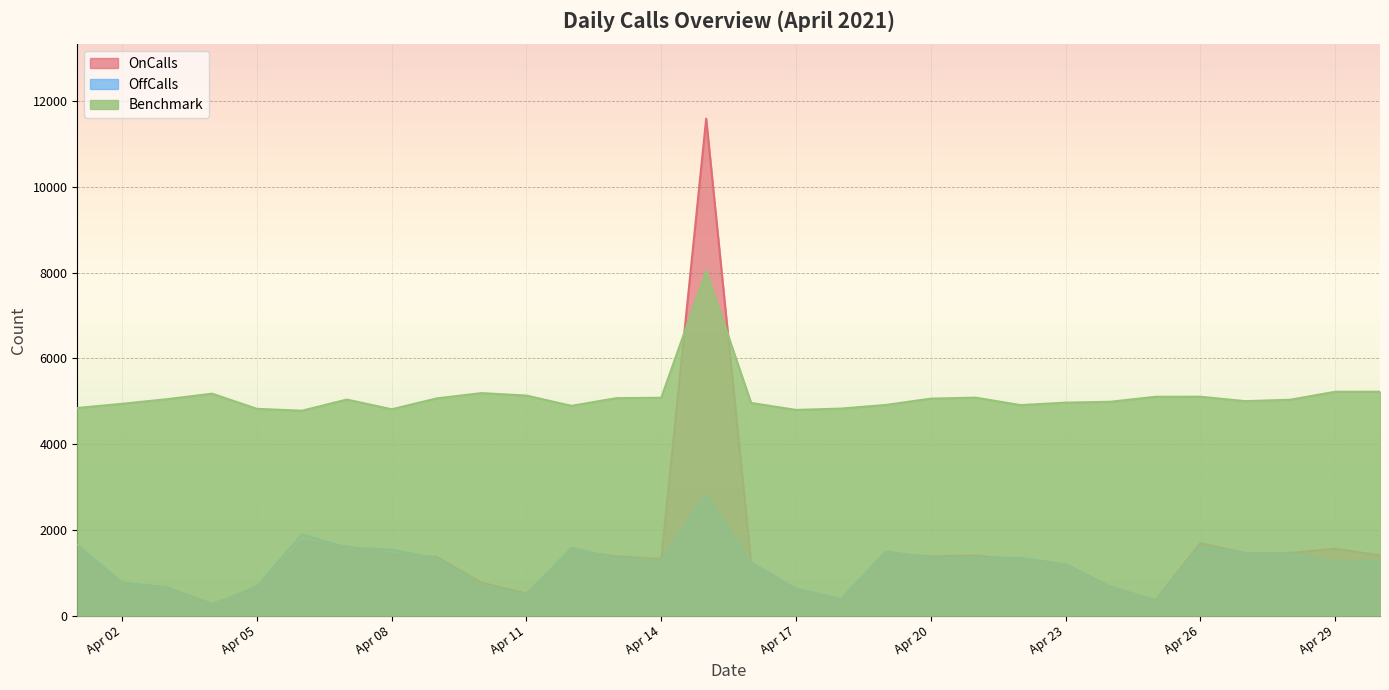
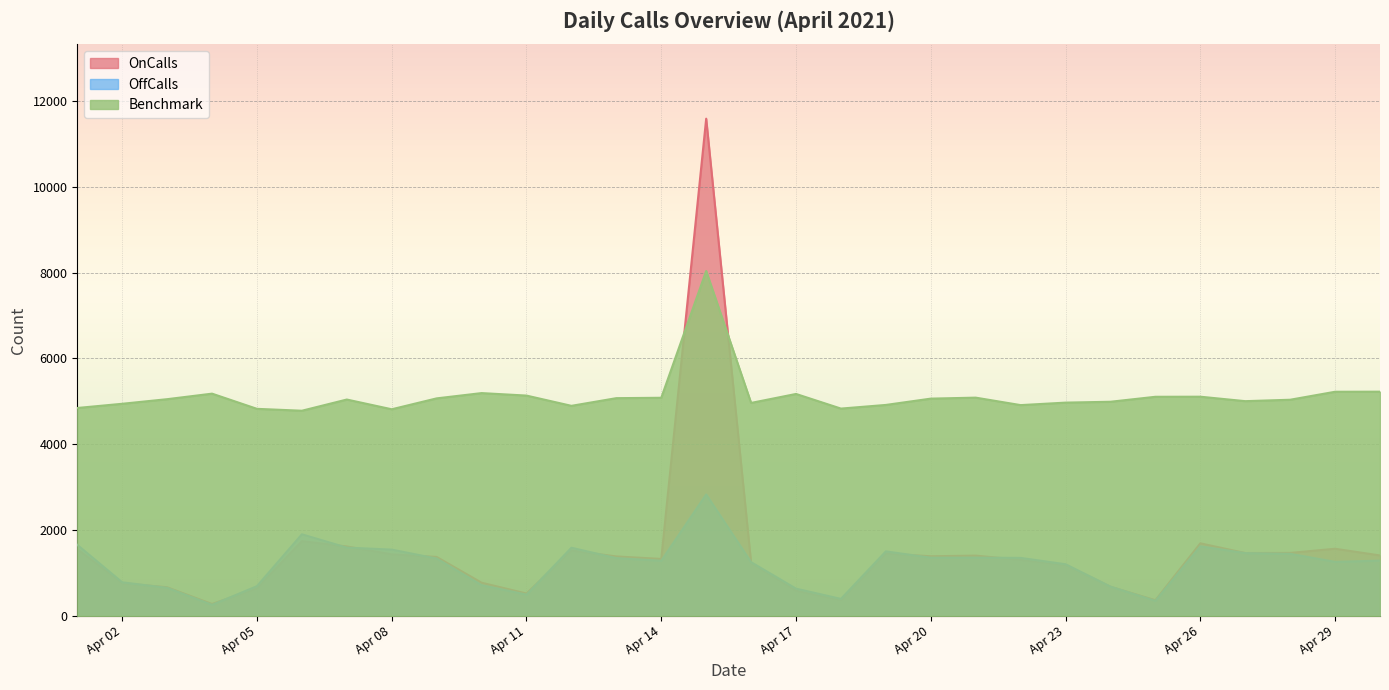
  {
    "OnCalls": {
      "Apr 08": 1400,
      "Apr 26": 1700,
      "Apr 29": 1600
    },
    "OffCalls": {
      "Apr 08": 1500,
      "Apr 26": 1600,
      "Apr 29": 1300
    },
    "Benchmark": {
      "Apr 02": 4900,
      "Apr 05": 4800,
      "Apr 08": 4800,
      "Apr 11": 5100,
      "Apr 14": 5100,
-     "Apr 17": 4800,
+     "Apr 17": 5200,
      "Apr 20": 5100,
      "Apr 23": 5000,
      "Apr 26": 5100,
      "Apr 29": 5200
    }
  }
